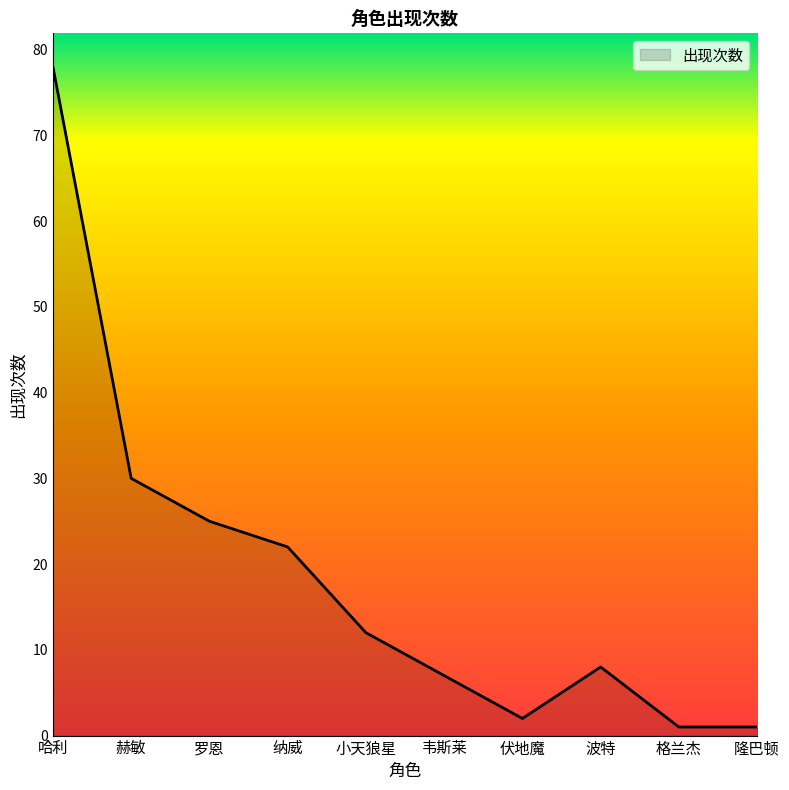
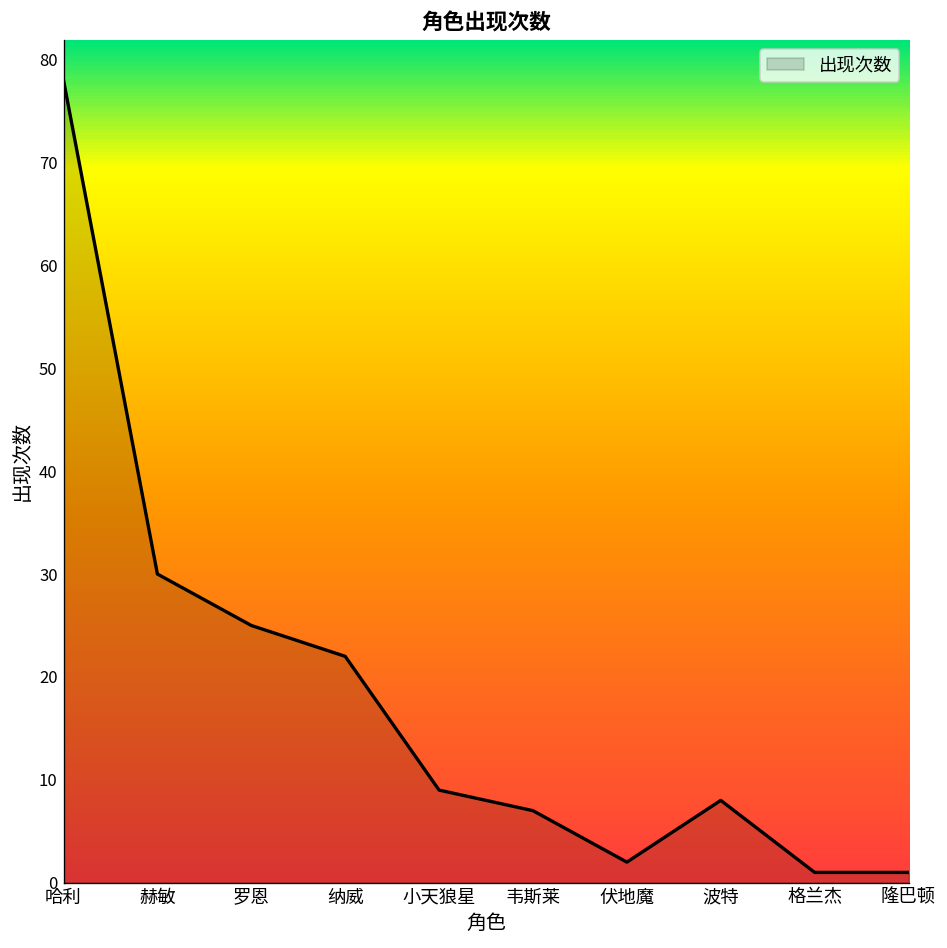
  {
    "哈利": 78,
    "赫敏": 30,
    "罗恩": 25,
    "纳威": 22,
-   "小天狼星": 12,
+   "小天狼星": 9,
    "韦斯莱": 7,
    "伏地魔": 2,
    "波特": 8,
    "格兰杰": 1,
    "隆巴顿": 1
  }
